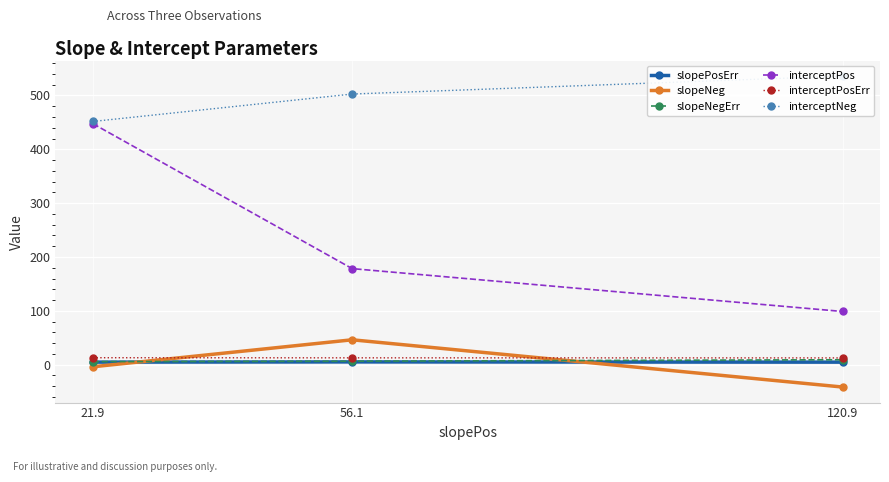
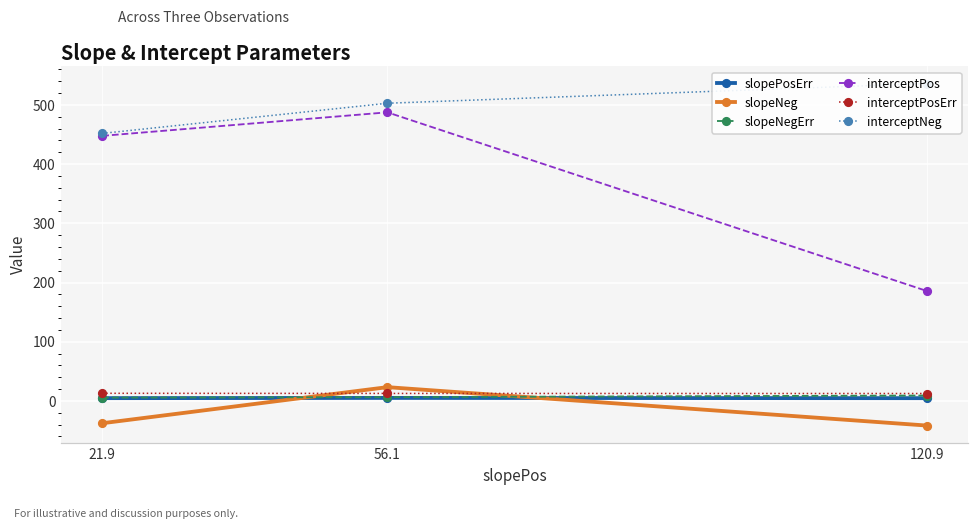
  {
    "slopeNeg": {
-     "21.9": 0,
-     "56.1": 50,
+     "21.9": -40,
+     "56.1": 20,
      "120.9": -40
    },
    "interceptPos": {
-     "56.1": 180,
-     "120.9": 100
+     "56.1": 490,
+     "120.9": 190
    },
    "interceptPosErr": {
      "21.9": 10,
      "56.1": 10
    }
  }
